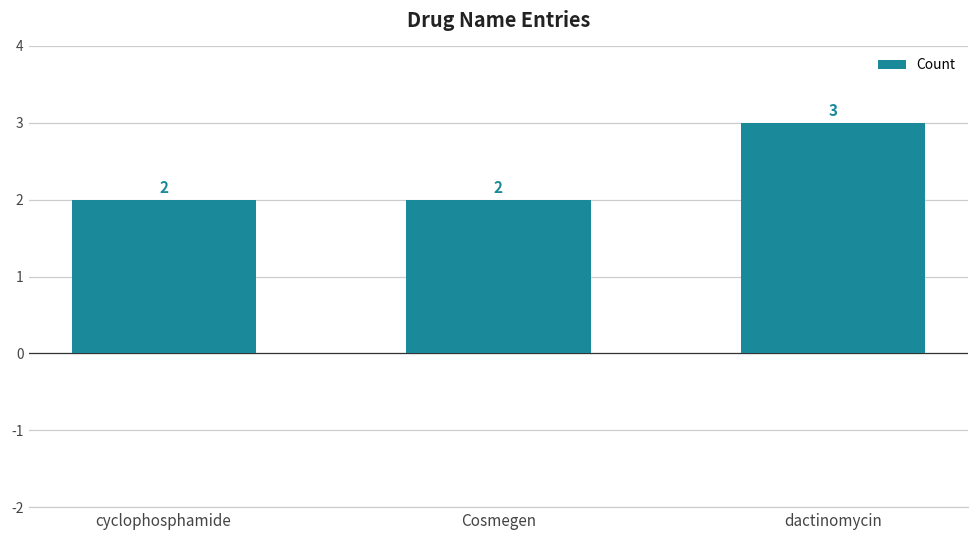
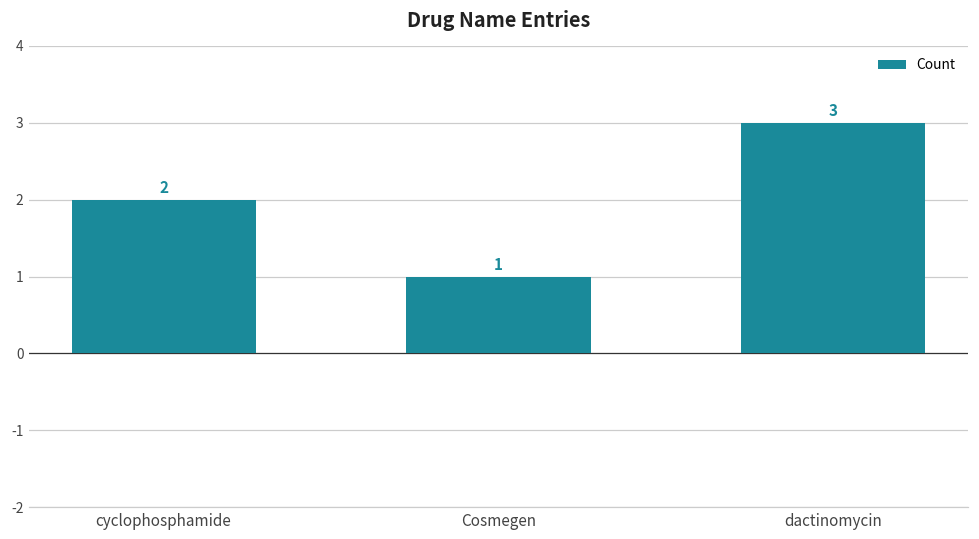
  {
    "cyclophosphamide": 2,
-   "Cosmegen": 2,
+   "Cosmegen": 1,
    "dactinomycin": 3
  }
